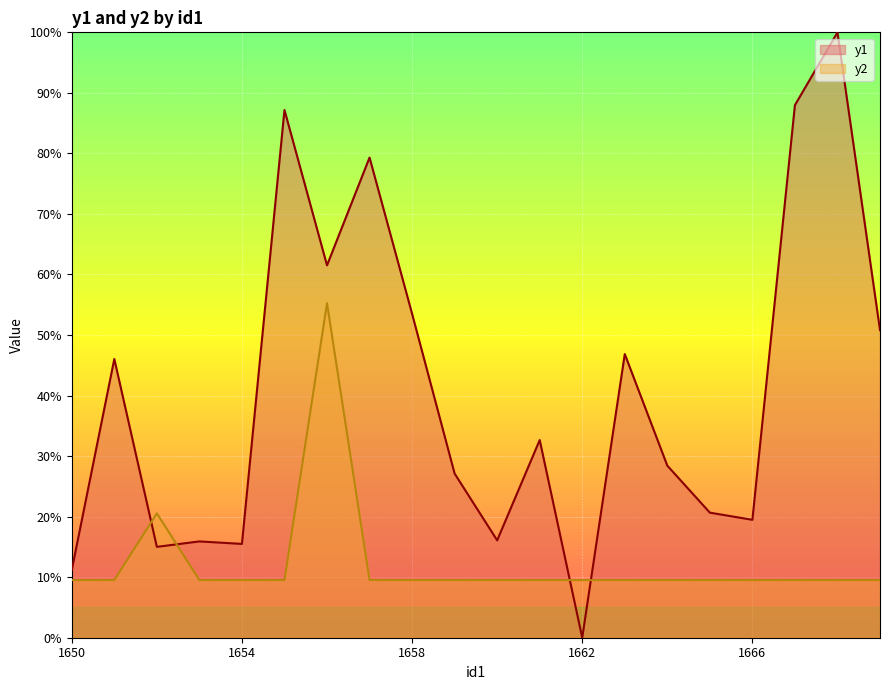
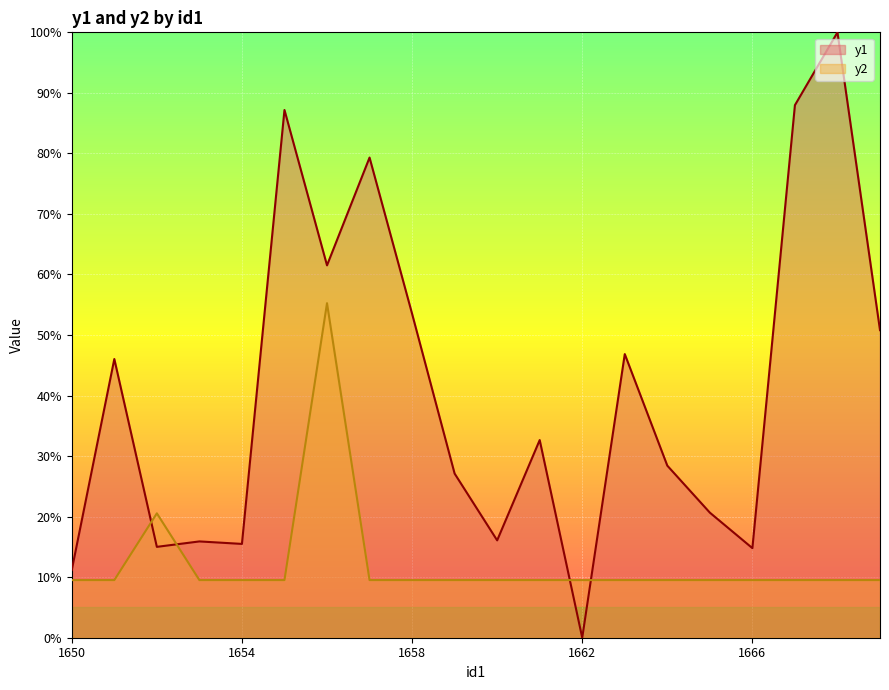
  {
    "y1": {
      "1650": "11%",
      "1654": "15%",
      "1658": "54%",
      "1662": "0%",
-     "1666": "19%"
+     "1666": "15%"
    },
    "y2": {
      "1650": "10%",
      "1654": "10%",
      "1658": "10%",
      "1662": "10%",
      "1666": "10%"
    }
  }
